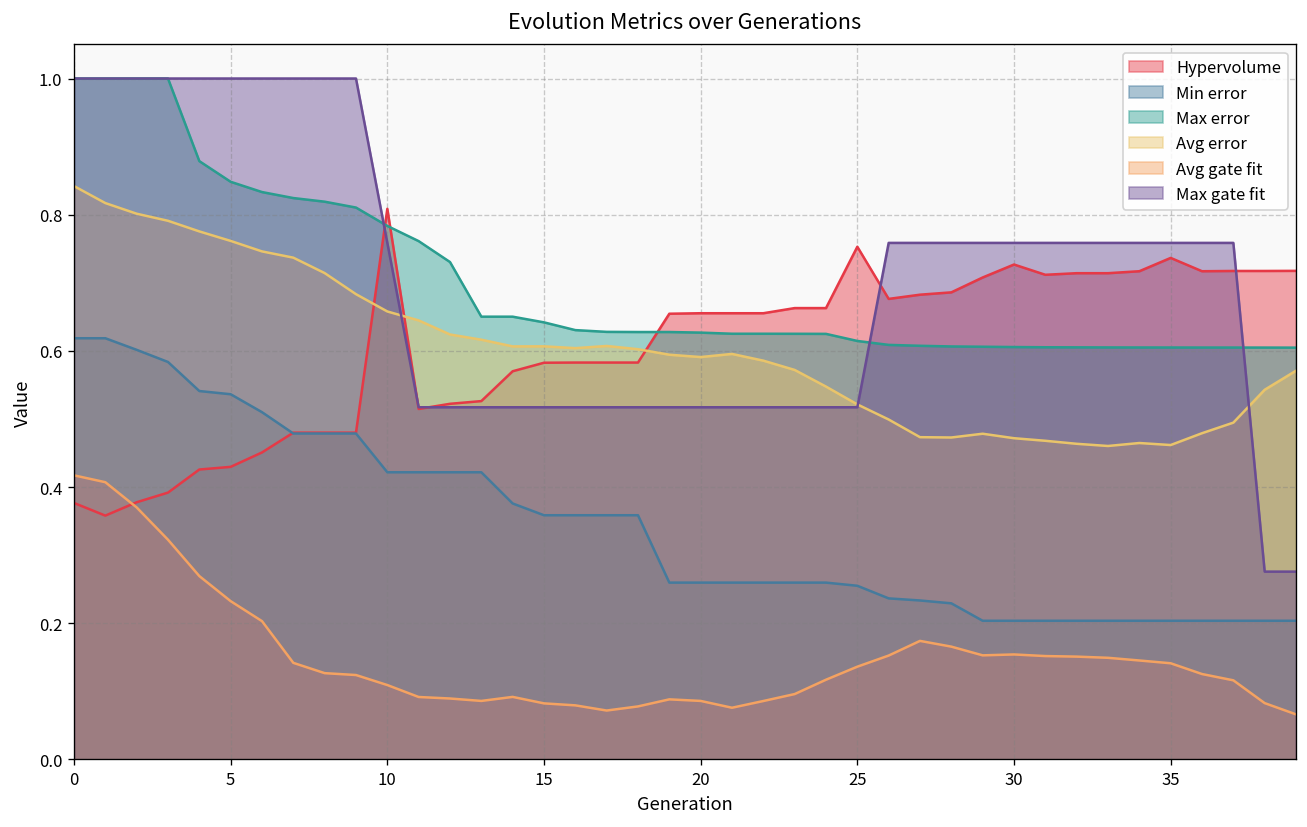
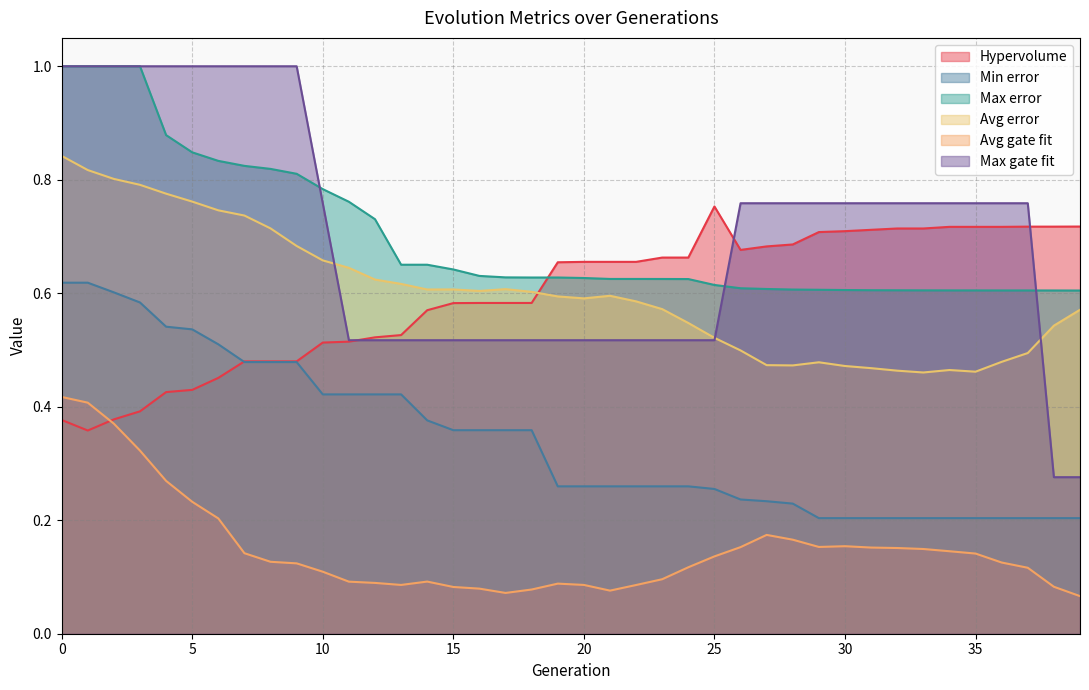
  {
    "Hypervolume": {
      "0": 0.38,
      "5": 0.43,
-     "10": 0.81,
+     "10": 0.51,
      "15": 0.58,
      "20": 0.66,
      "25": 0.75,
-     "30": 0.73,
-     "35": 0.74
+     "30": 0.71,
+     "35": 0.72
    }
  }
